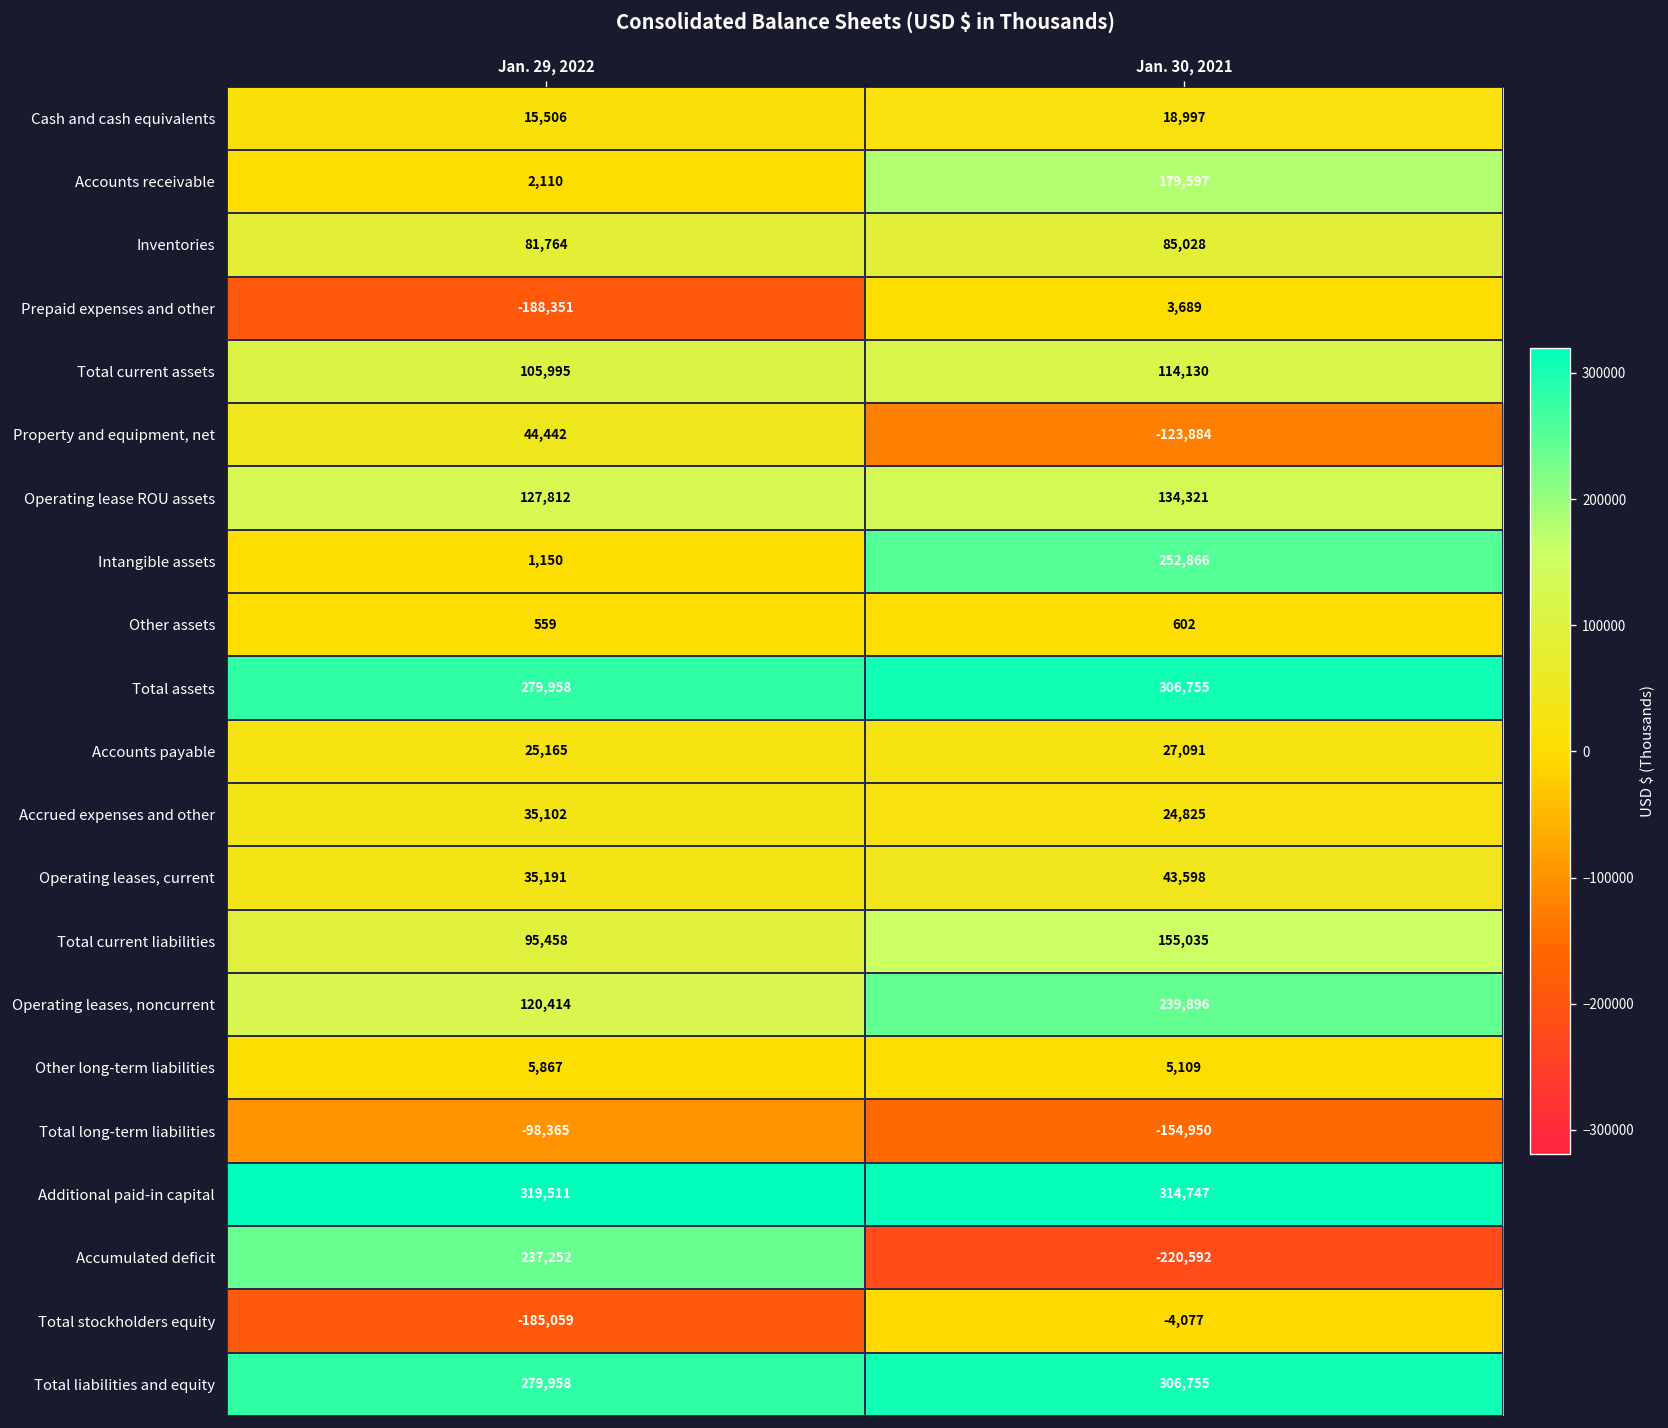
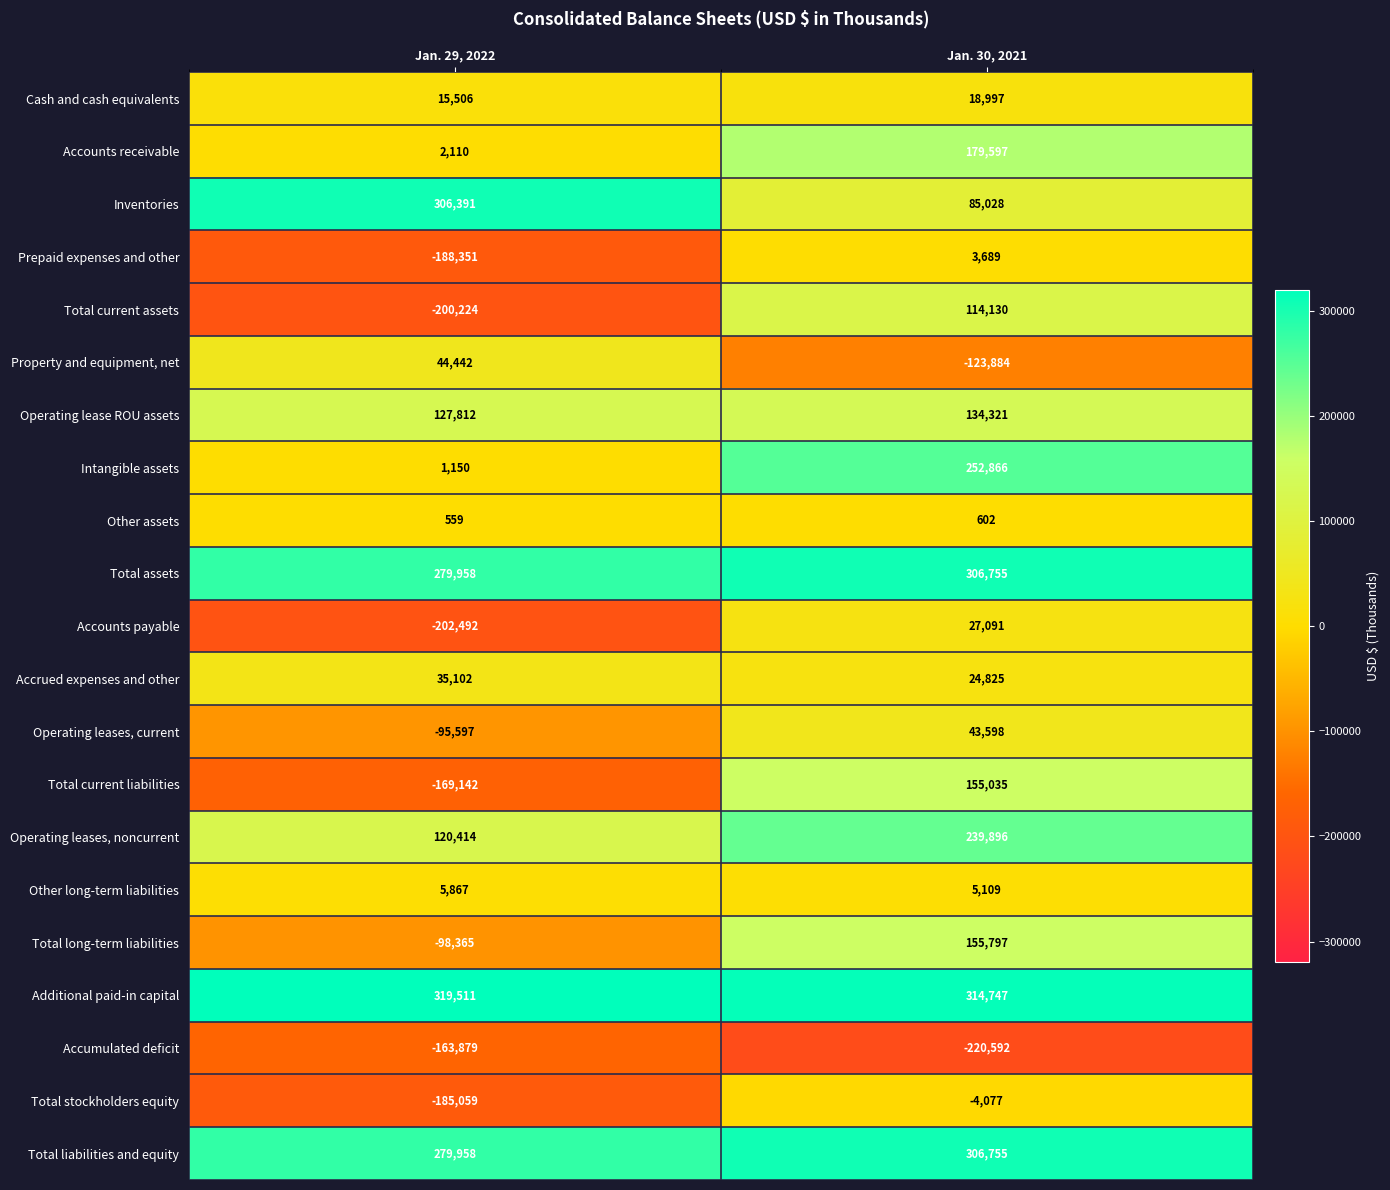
  {
    "Cash and cash equivalents": {
      "Jan. 29, 2022": "15,506",
      "Jan. 30, 2021": "18,997"
    },
    "Accounts receivable": {
      "Jan. 29, 2022": "2,110",
      "Jan. 30, 2021": "179,597"
    },
    "Inventories": {
-     "Jan. 29, 2022": "81,764",
+     "Jan. 29, 2022": "306,391",
      "Jan. 30, 2021": "85,028"
    },
    "Prepaid expenses and other": {
      "Jan. 29, 2022": "-188,351",
      "Jan. 30, 2021": "3,689"
    },
    "Total current assets": {
-     "Jan. 29, 2022": "105,995",
+     "Jan. 29, 2022": "-200,224",
      "Jan. 30, 2021": "114,130"
    },
    "Property and equipment, net": {
      "Jan. 29, 2022": "44,442",
      "Jan. 30, 2021": "-123,884"
    },
    "Operating lease ROU assets": {
      "Jan. 29, 2022": "127,812",
      "Jan. 30, 2021": "134,321"
    },
    "Intangible assets": {
      "Jan. 29, 2022": "1,150",
      "Jan. 30, 2021": "252,866"
    },
    "Other assets": {
      "Jan. 29, 2022": "559",
      "Jan. 30, 2021": "602"
    },
    "Total assets": {
      "Jan. 29, 2022": "279,958",
      "Jan. 30, 2021": "306,755"
    },
    "Accounts payable": {
-     "Jan. 29, 2022": "25,165",
+     "Jan. 29, 2022": "-202,492",
      "Jan. 30, 2021": "27,091"
    },
    "Accrued expenses and other": {
      "Jan. 29, 2022": "35,102",
      "Jan. 30, 2021": "24,825"
    },
    "Operating leases, current": {
-     "Jan. 29, 2022": "35,191",
+     "Jan. 29, 2022": "-95,597",
      "Jan. 30, 2021": "43,598"
    },
    "Total current liabilities": {
-     "Jan. 29, 2022": "95,458",
+     "Jan. 29, 2022": "-169,142",
      "Jan. 30, 2021": "155,035"
    },
    "Operating leases, noncurrent": {
      "Jan. 29, 2022": "120,414",
      "Jan. 30, 2021": "239,896"
    },
    "Other long-term liabilities": {
      "Jan. 29, 2022": "5,867",
      "Jan. 30, 2021": "5,109"
    },
    "Total long-term liabilities": {
      "Jan. 29, 2022": "-98,365",
-     "Jan. 30, 2021": "-154,950"
+     "Jan. 30, 2021": "155,797"
    },
    "Additional paid-in capital": {
      "Jan. 29, 2022": "319,511",
      "Jan. 30, 2021": "314,747"
    },
    "Accumulated deficit": {
-     "Jan. 29, 2022": "237,252",
+     "Jan. 29, 2022": "-163,879",
      "Jan. 30, 2021": "-220,592"
    },
    "Total stockholders equity": {
      "Jan. 29, 2022": "-185,059",
      "Jan. 30, 2021": "-4,077"
    },
    "Total liabilities and equity": {
      "Jan. 29, 2022": "279,958",
      "Jan. 30, 2021": "306,755"
    }
  }
